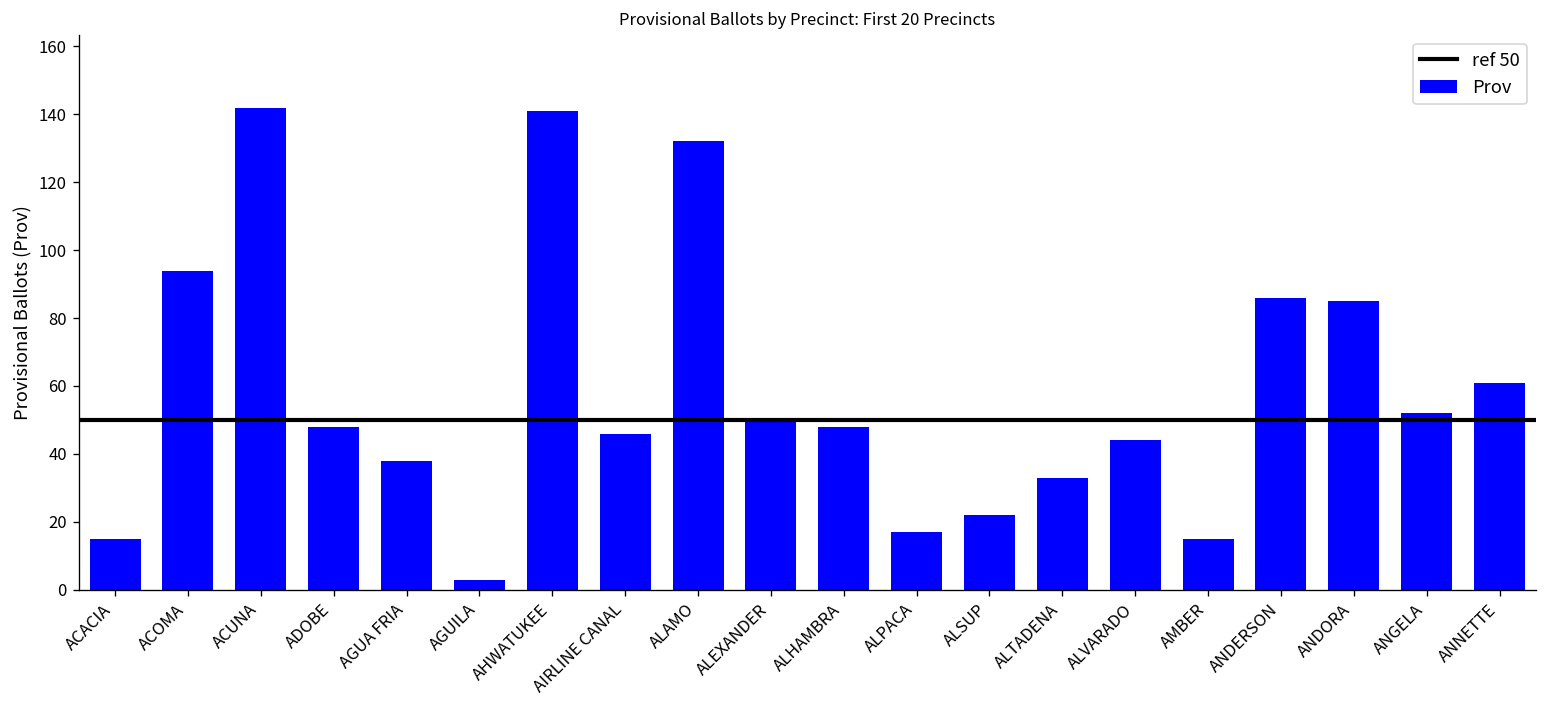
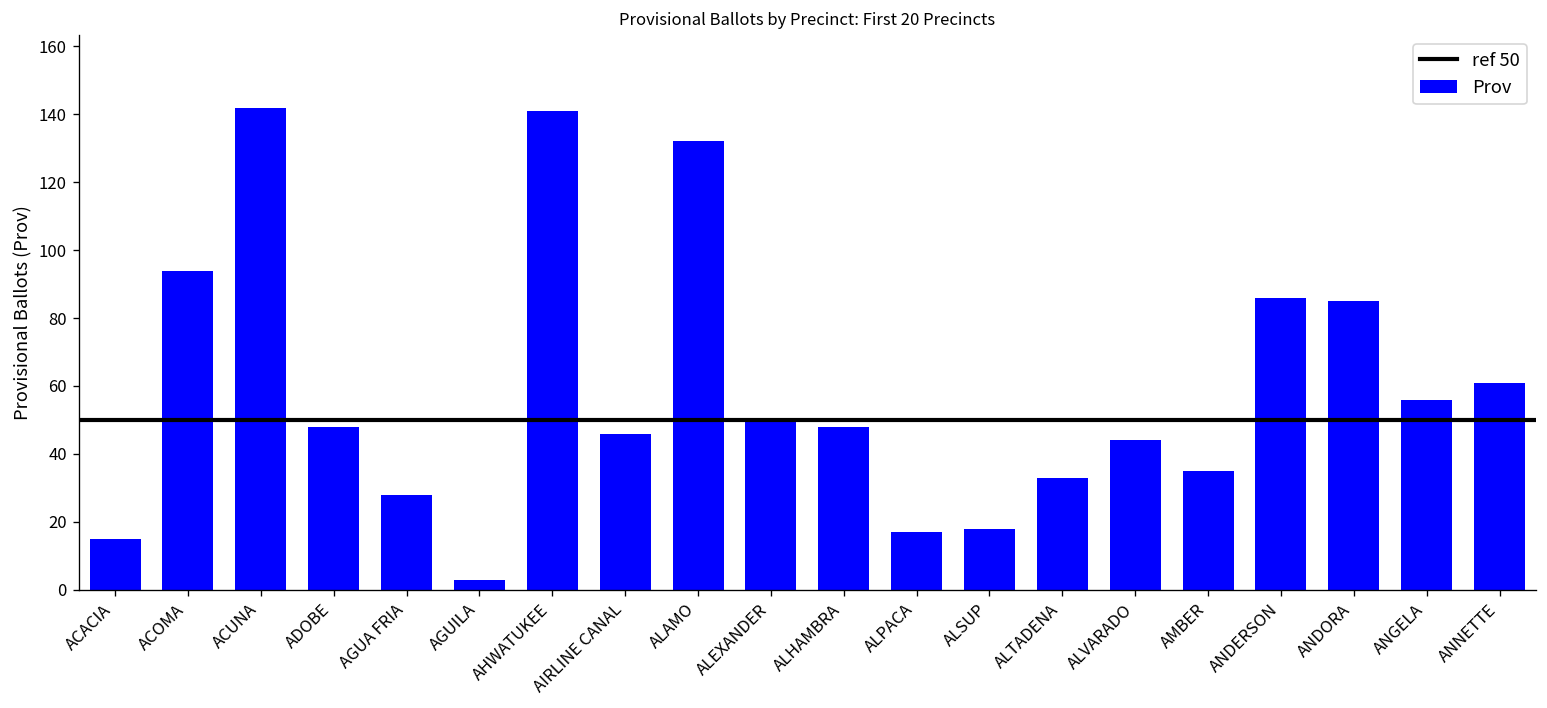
  {
    "ACACIA": 15,
    "ACOMA": 94,
    "ACUNA": 142,
    "ADOBE": 48,
-   "AGUA FRIA": 38,
+   "AGUA FRIA": 28,
    "AGUILA": 3,
    "AHWATUKEE": 141,
    "AIRLINE CANAL": 46,
    "ALAMO": 132,
    "ALEXANDER": 50,
    "ALHAMBRA": 48,
    "ALPACA": 17,
-   "ALSUP": 22,
+   "ALSUP": 18,
    "ALTADENA": 33,
    "ALVARADO": 44,
-   "AMBER": 15,
+   "AMBER": 35,
    "ANDERSON": 86,
    "ANDORA": 85,
-   "ANGELA": 52,
+   "ANGELA": 56,
    "ANNETTE": 61
  }
